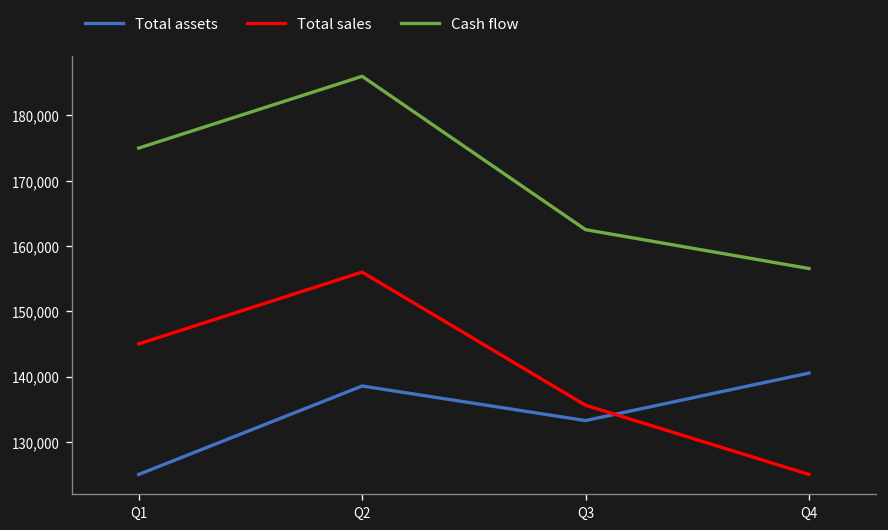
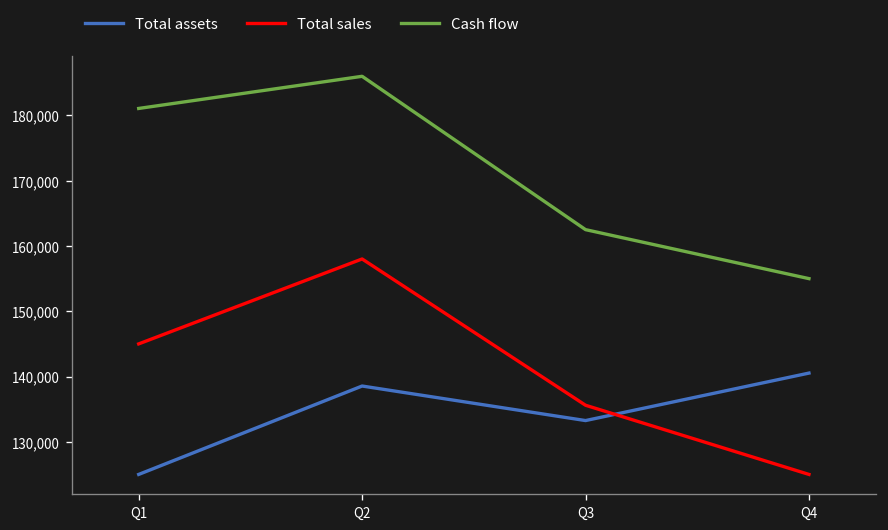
  {
    "Total assets": {
      "Q1": "125,000",
      "Q2": "139,000",
      "Q3": "133,000",
      "Q4": "141,000"
    },
    "Total sales": {
      "Q1": "145,000",
-     "Q2": "156,000",
+     "Q2": "158,000",
      "Q3": "136,000",
      "Q4": "125,000"
    },
    "Cash flow": {
-     "Q1": "175,000",
+     "Q1": "181,000",
      "Q2": "186,000",
      "Q3": "163,000",
-     "Q4": "157,000"
+     "Q4": "155,000"
    }
  }
